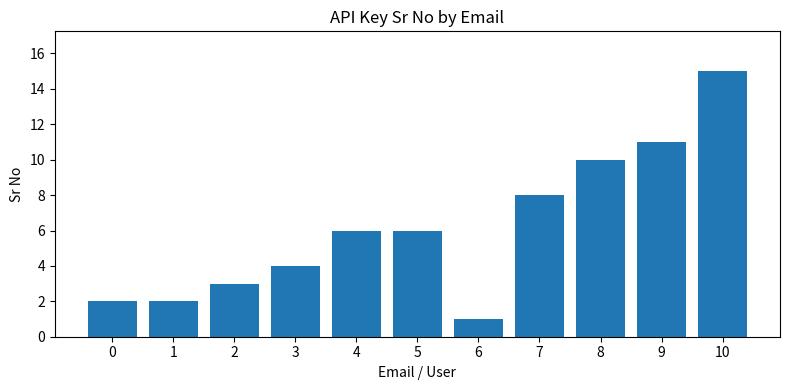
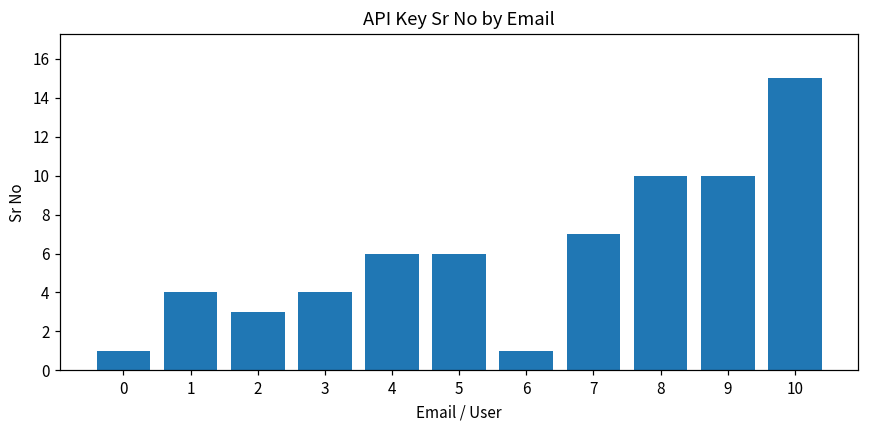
  {
-   "0": 2,
-   "1": 2,
+   "0": 1,
+   "1": 4,
    "2": 3,
    "3": 4,
    "4": 6,
    "5": 6,
    "6": 1,
-   "7": 8,
+   "7": 7,
    "8": 10,
-   "9": 11,
+   "9": 10,
    "10": 15
  }
